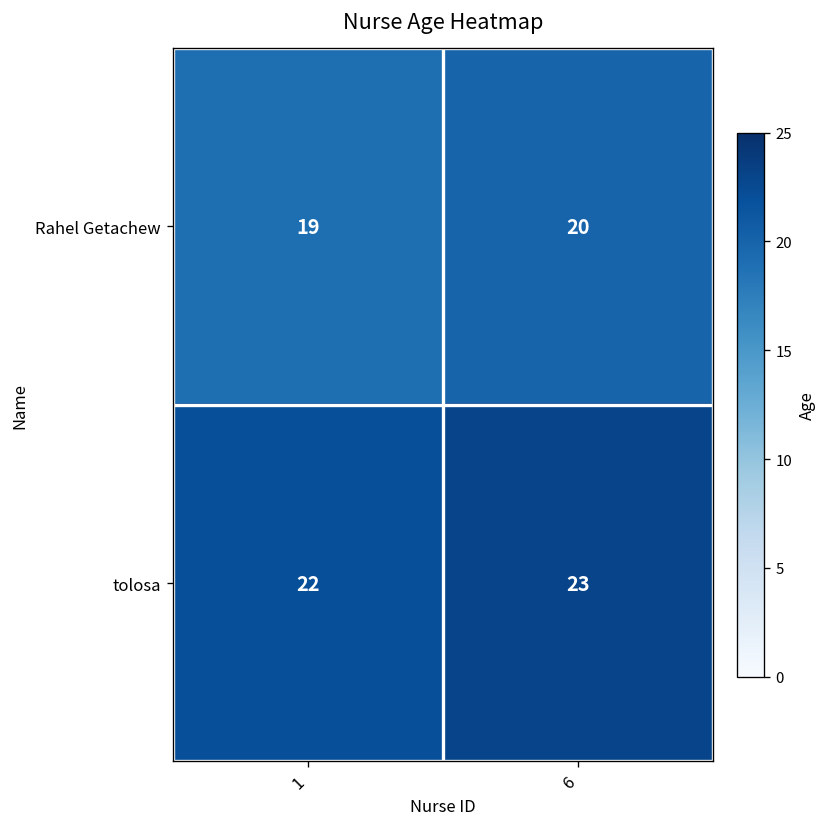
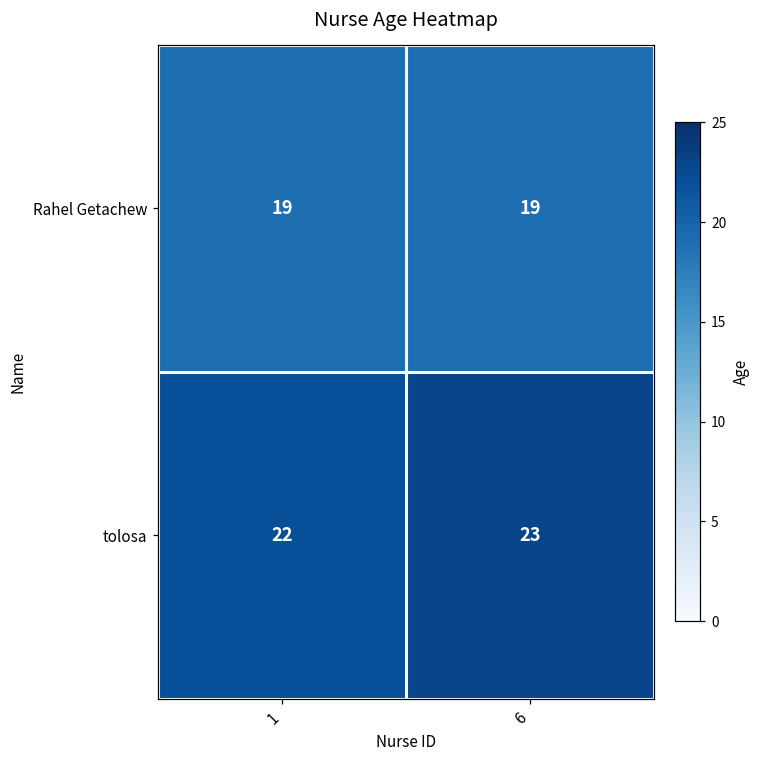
  {
    "Rahel Getachew": {
      "1": 19,
-     "6": 20
+     "6": 19
    },
    "tolosa": {
      "1": 22,
      "6": 23
    }
  }
